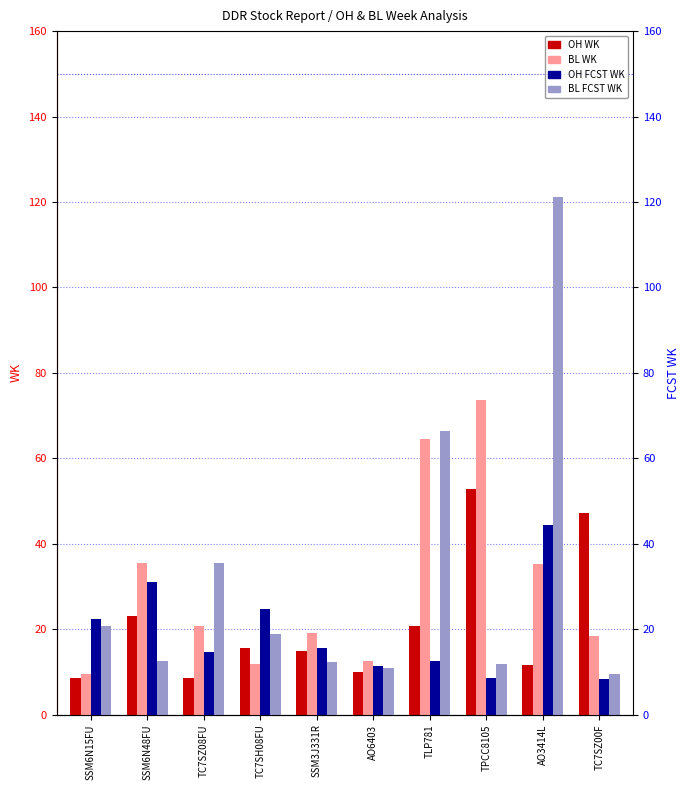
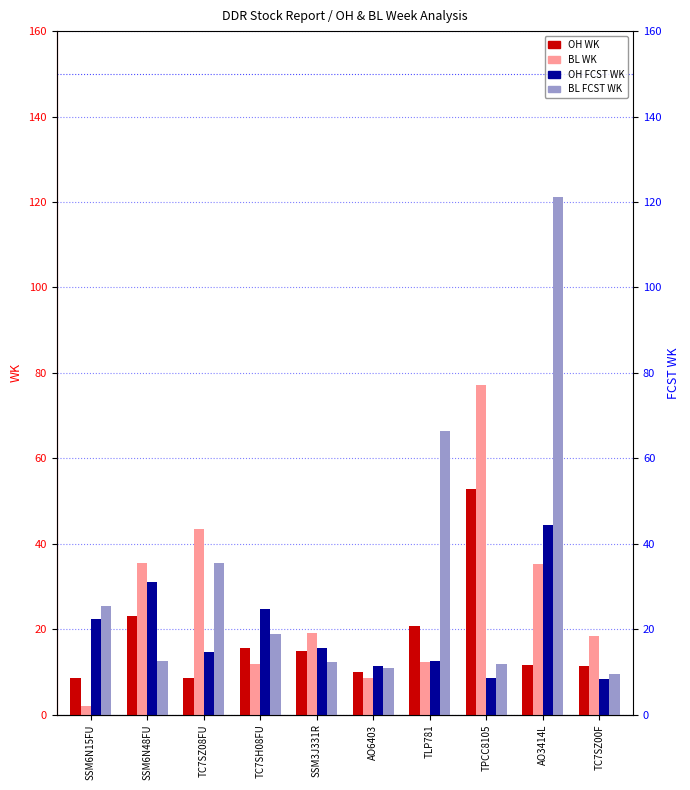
  {
    "OH WK": {
      "SSM6N15FU": 9,
      "SSM6N48FU": 23,
      "TC7SZ08FU": 9,
      "TC7SH08FU": 16,
      "SSM3J331R": 15,
      "AO6403": 10,
      "TLP781": 21,
      "TPCC8105": 53,
      "AO3414L": 12,
-     "TC7SZ00F": 47
+     "TC7SZ00F": 12
    },
    "BL WK": {
-     "SSM6N15FU": 10,
+     "SSM6N15FU": 2,
      "SSM6N48FU": 36,
-     "TC7SZ08FU": 21,
+     "TC7SZ08FU": 44,
      "TC7SH08FU": 12,
      "SSM3J331R": 19,
-     "AO6403": 13,
-     "TLP781": 65,
-     "TPCC8105": 74,
+     "AO6403": 9,
+     "TLP781": 12,
+     "TPCC8105": 77,
      "AO3414L": 35,
      "TC7SZ00F": 19
    },
    "OH FCST WK": {
      "SSM6N15FU": 23,
      "SSM6N48FU": 31,
      "TC7SZ08FU": 15,
      "TC7SH08FU": 25,
      "SSM3J331R": 16,
      "AO6403": 11,
      "TLP781": 13,
      "TPCC8105": 9,
      "AO3414L": 44,
      "TC7SZ00F": 8
    },
    "BL FCST WK": {
-     "SSM6N15FU": 21,
+     "SSM6N15FU": 26,
      "SSM6N48FU": 13,
      "TC7SZ08FU": 36,
      "TC7SH08FU": 19,
      "SSM3J331R": 12,
      "AO6403": 11,
      "TLP781": 67,
      "TPCC8105": 12,
      "AO3414L": 121,
      "TC7SZ00F": 10
    }
  }
